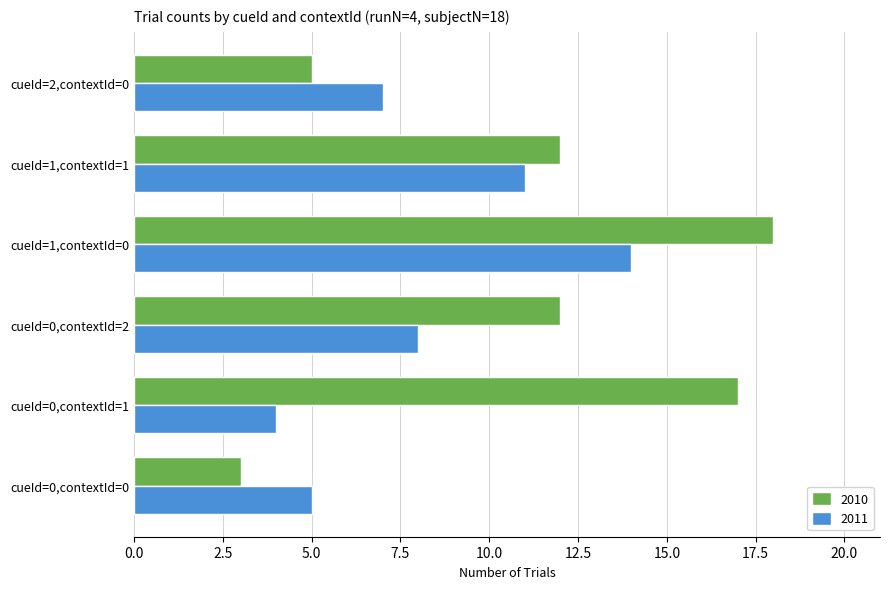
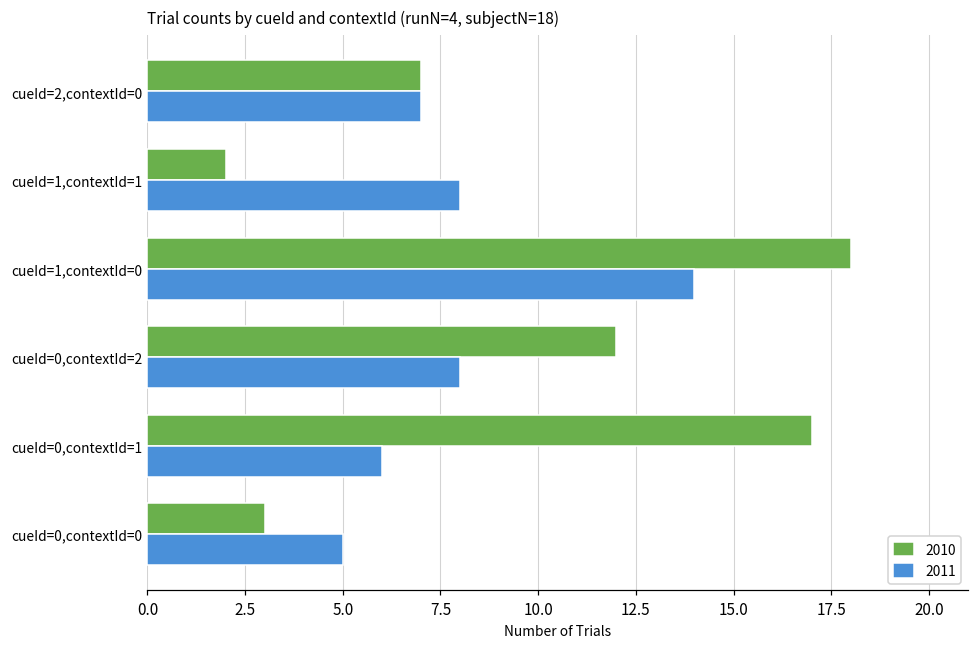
  {
    "2010": {
-     "cueId=2,contextId=0": 5,
-     "cueId=1,contextId=1": 12,
+     "cueId=2,contextId=0": 7,
+     "cueId=1,contextId=1": 2,
      "cueId=1,contextId=0": 18,
      "cueId=0,contextId=2": 12,
      "cueId=0,contextId=1": 17,
      "cueId=0,contextId=0": 3
    },
    "2011": {
      "cueId=2,contextId=0": 7,
-     "cueId=1,contextId=1": 11,
+     "cueId=1,contextId=1": 8,
      "cueId=1,contextId=0": 14,
      "cueId=0,contextId=2": 8,
-     "cueId=0,contextId=1": 4,
+     "cueId=0,contextId=1": 6,
      "cueId=0,contextId=0": 5
    }
  }
